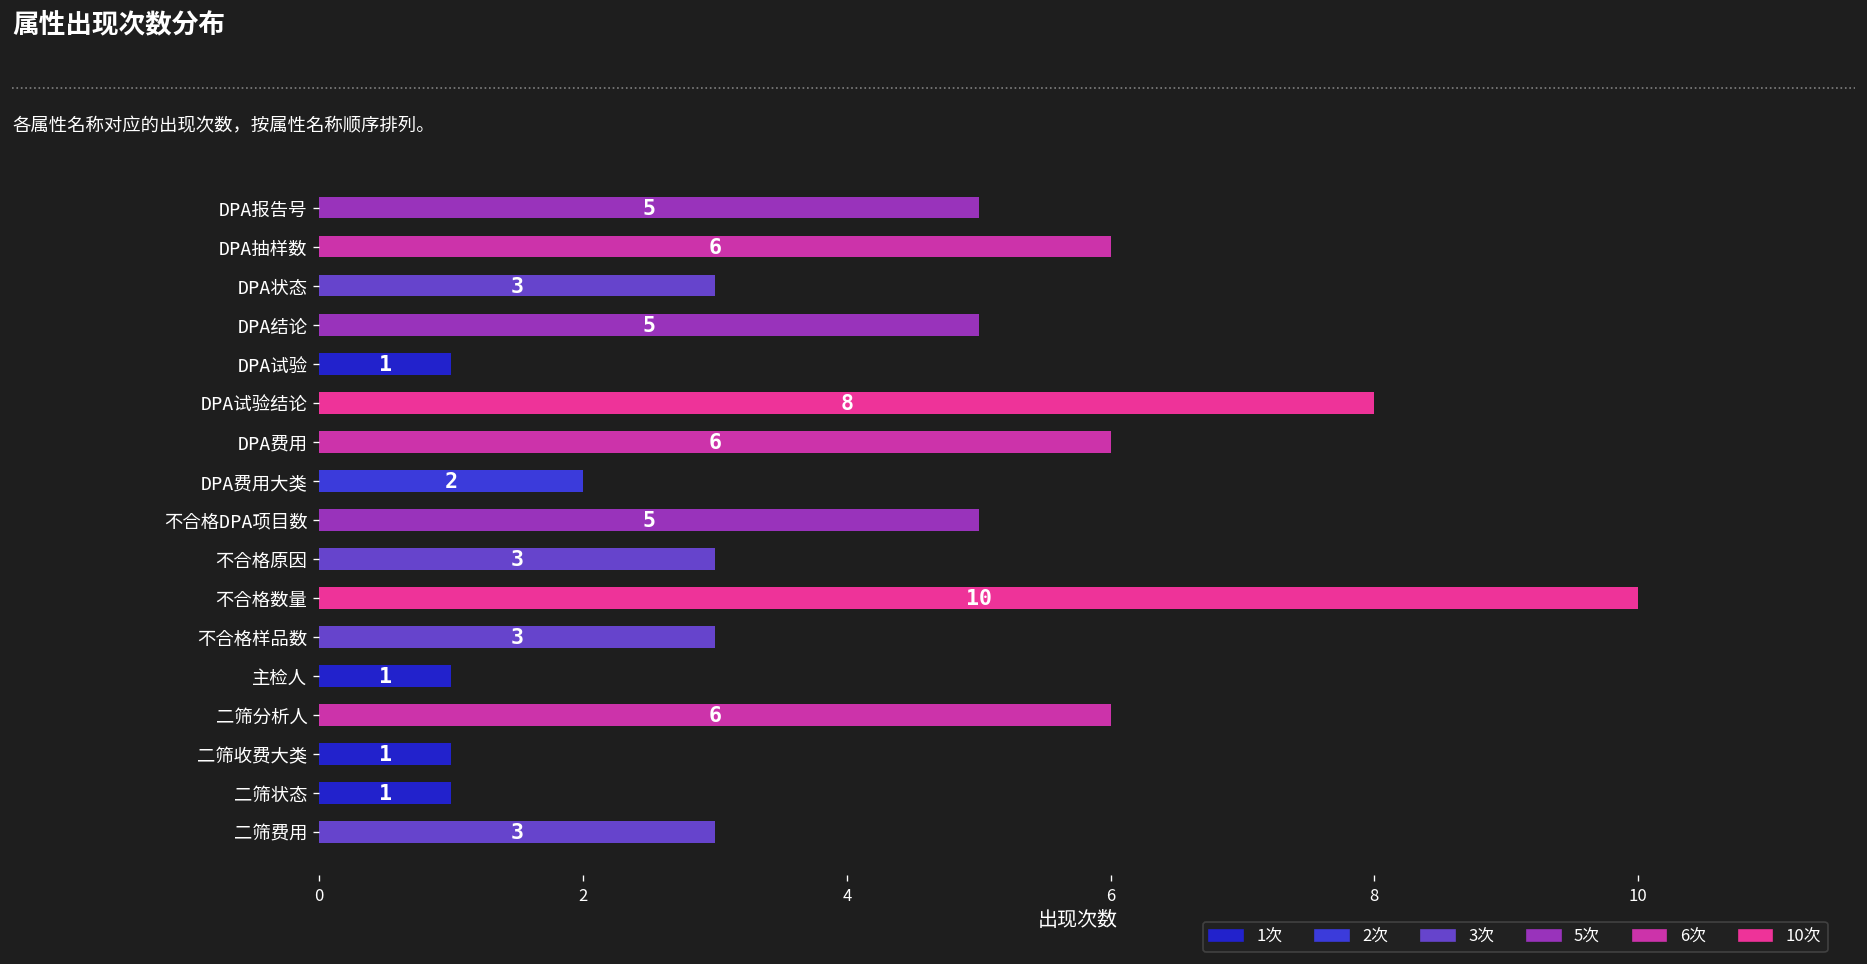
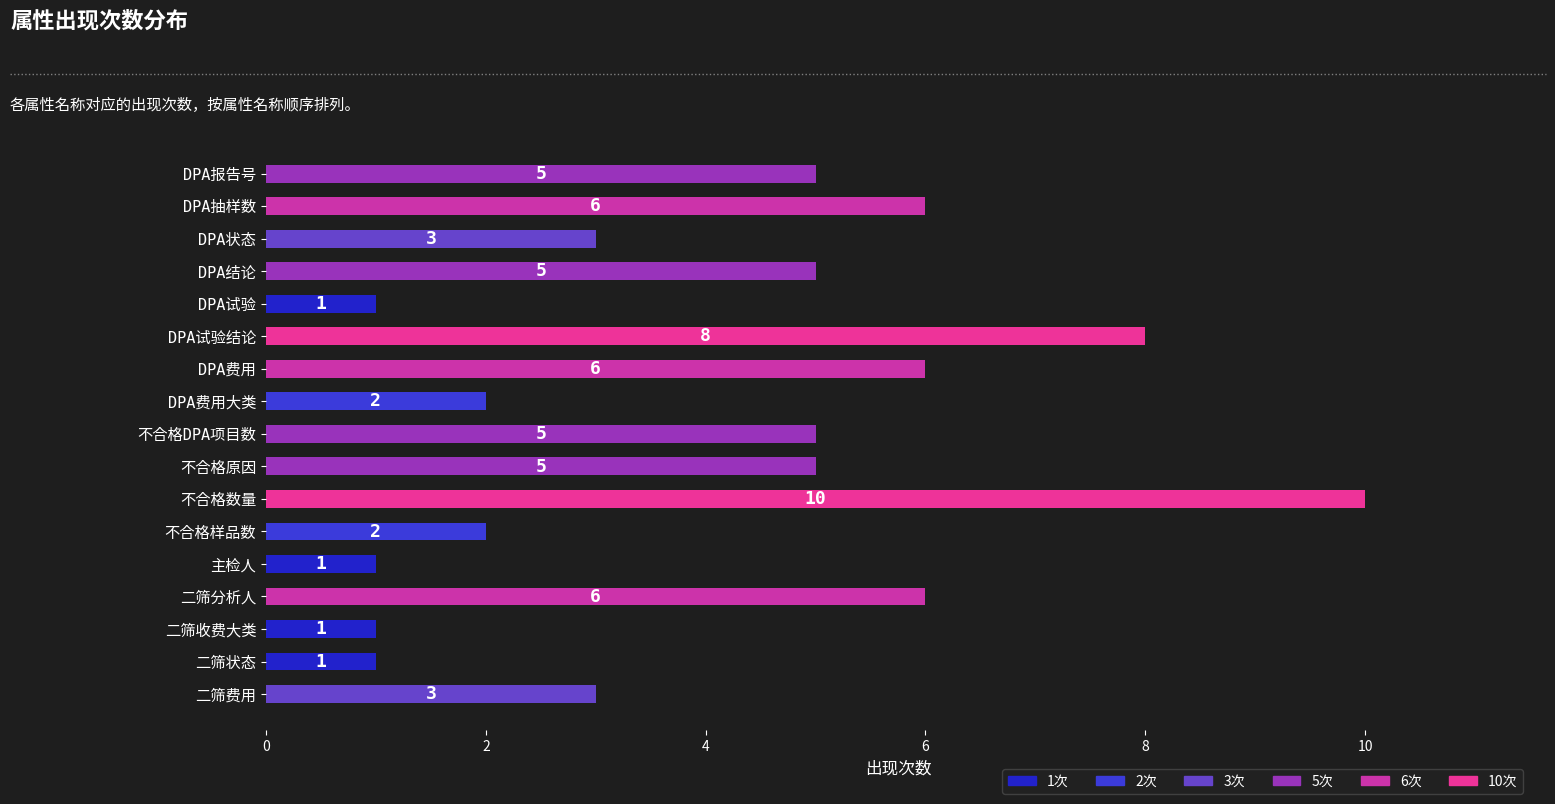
  {
    "DPA报告号": 5,
    "DPA抽样数": 6,
    "DPA状态": 3,
    "DPA结论": 5,
    "DPA试验": 1,
    "DPA试验结论": 8,
    "DPA费用": 6,
    "DPA费用大类": 2,
    "不合格DPA项目数": 5,
-   "不合格原因": 3,
+   "不合格原因": 5,
    "不合格数量": 10,
-   "不合格样品数": 3,
+   "不合格样品数": 2,
    "主检人": 1,
    "二筛分析人": 6,
    "二筛收费大类": 1,
    "二筛状态": 1,
    "二筛费用": 3
  }
